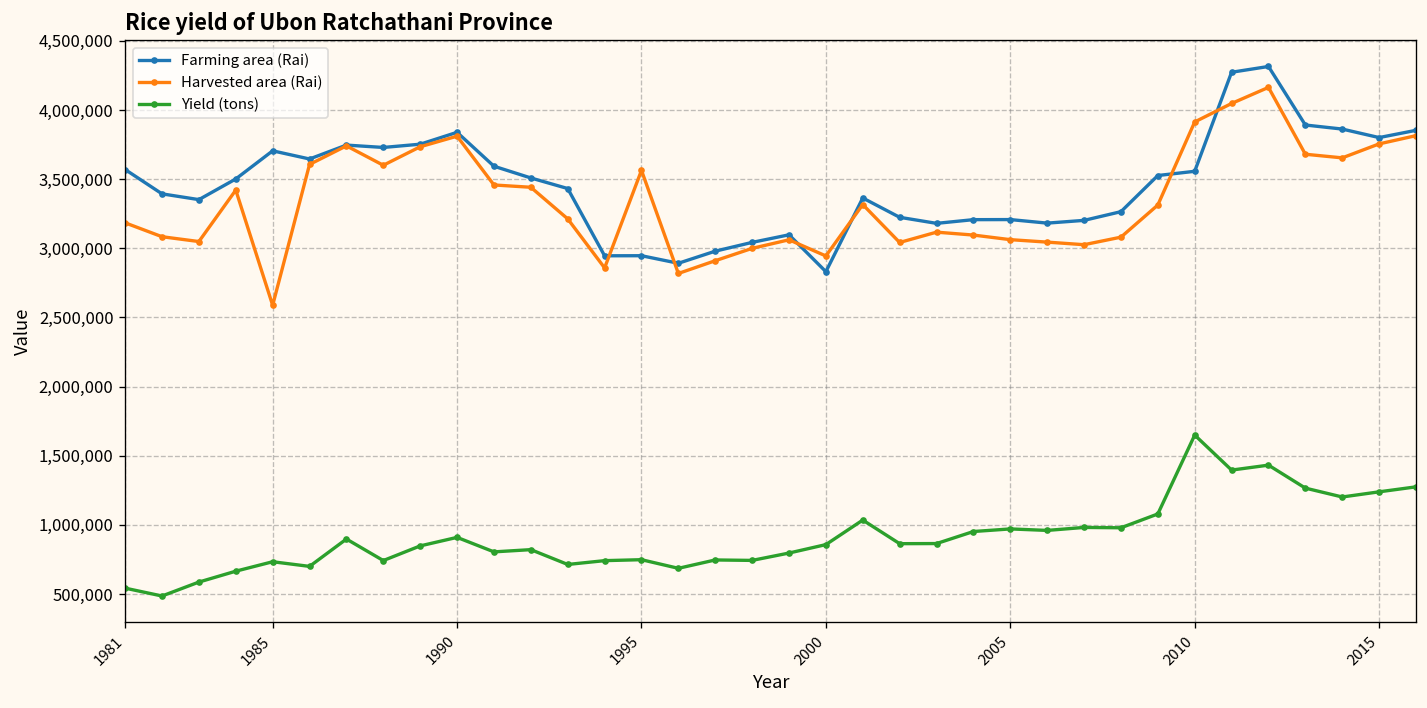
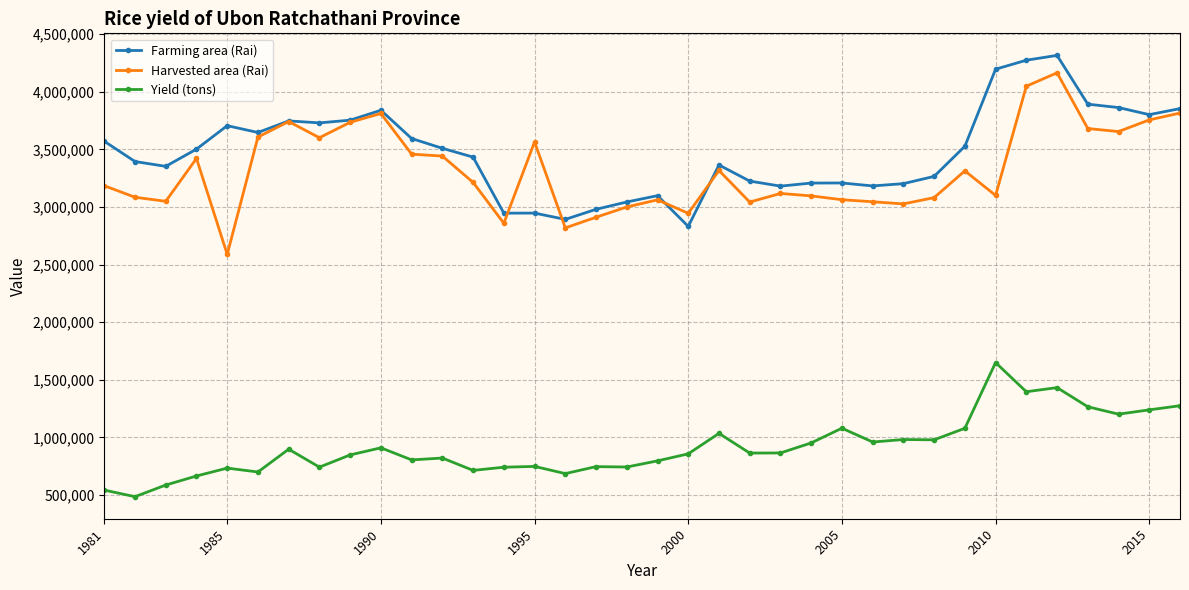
  {
    "Farming area (Rai)": {
      "1981": "3,570,000",
      "1985": "3,700,000",
      "1990": "3,840,000",
      "1995": "2,950,000",
      "2000": "2,830,000",
      "2005": "3,210,000",
-     "2010": "3,560,000",
+     "2010": "4,200,000",
      "2015": "3,800,000"
    },
    "Harvested area (Rai)": {
      "1981": "3,180,000",
      "1985": "2,590,000",
      "1990": "3,810,000",
      "1995": "3,560,000",
      "2000": "2,940,000",
      "2005": "3,060,000",
-     "2010": "3,910,000",
+     "2010": "3,100,000",
      "2015": "3,760,000"
    },
    "Yield (tons)": {
      "1981": "540,000",
      "1985": "730,000",
      "1990": "910,000",
      "1995": "750,000",
      "2000": "860,000",
-     "2005": "970,000",
+     "2005": "1,080,000",
      "2010": "1,650,000",
      "2015": "1,240,000"
    }
  }
